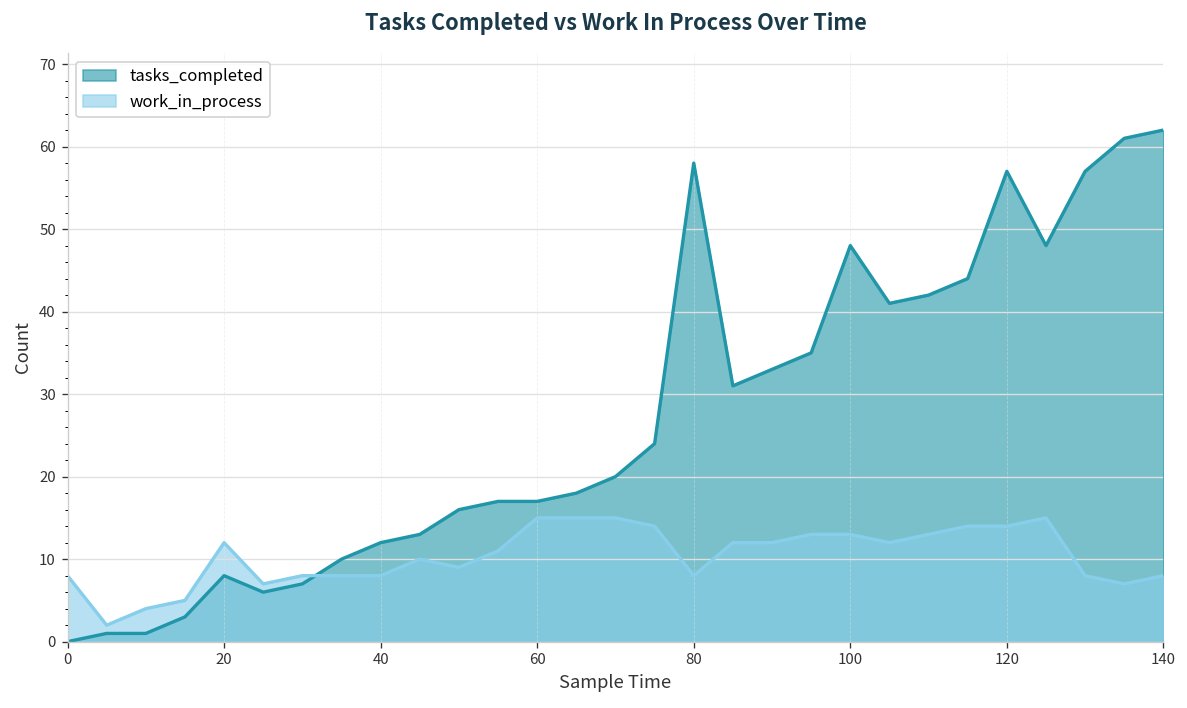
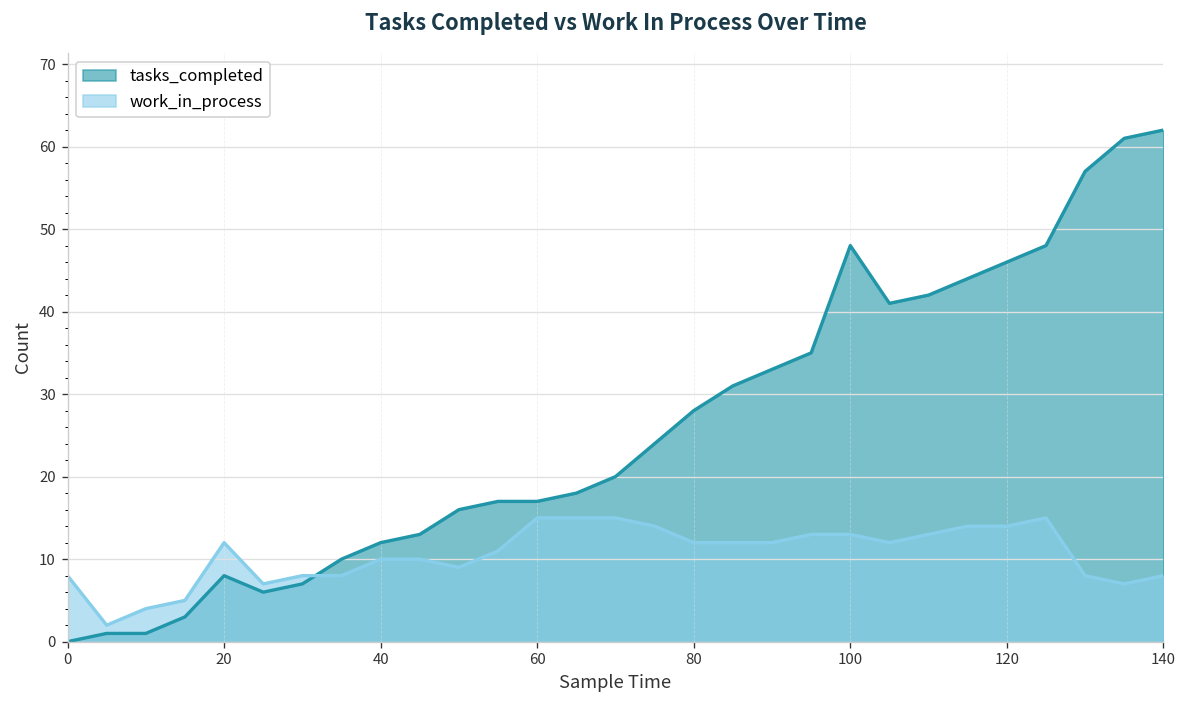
  {
    "tasks_completed": {
      "0": 0,
      "20": 8,
      "40": 12,
      "60": 17,
-     "80": 58,
+     "80": 28,
      "100": 48,
-     "120": 57,
+     "120": 46,
      "140": 62
    },
    "work_in_process": {
      "0": 8,
      "20": 12,
-     "40": 8,
+     "40": 10,
      "60": 15,
-     "80": 8,
+     "80": 12,
      "100": 13,
      "120": 14,
      "140": 8
    }
  }
